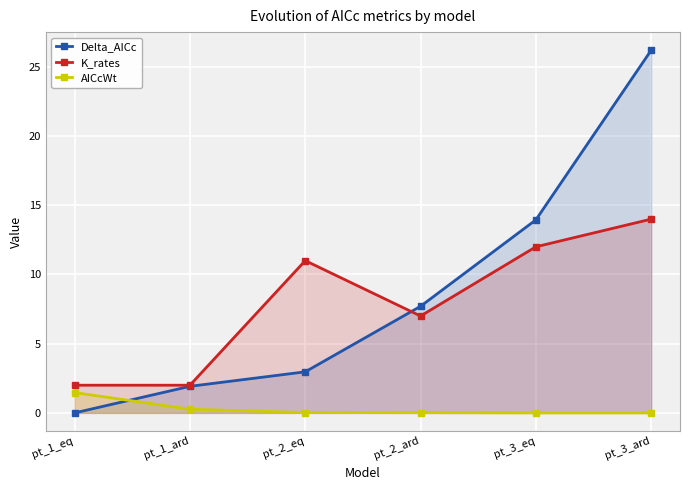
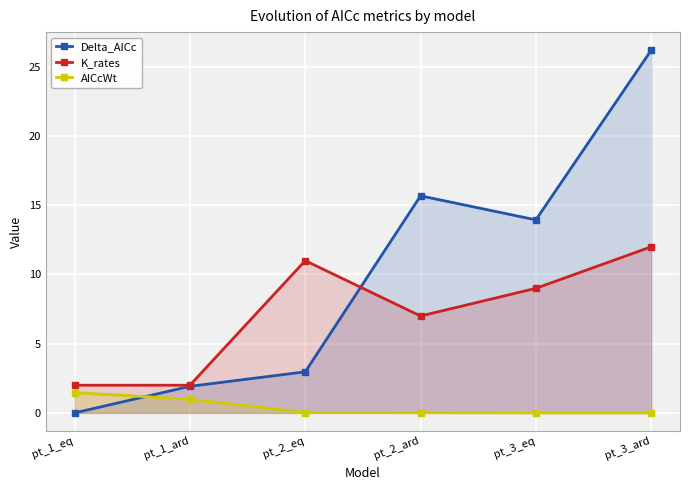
  {
    "Delta_AICc": {
      "pt_1_eq": 0.0,
      "pt_2_eq": 3.0,
-     "pt_2_ard": 7.7,
+     "pt_2_ard": 15.7,
      "pt_3_eq": 13.9,
      "pt_3_ard": 26.2
    },
    "K_rates": {
      "pt_1_eq": 2,
      "pt_2_eq": 11,
      "pt_2_ard": 7,
-     "pt_3_eq": 12,
-     "pt_3_ard": 14
+     "pt_3_eq": 9,
+     "pt_3_ard": 12
    },
    "AICcWt": {
      "pt_1_eq": 1.5,
-     "pt_1_ard": 0.3,
+     "pt_1_ard": 1.0,
      "pt_2_eq": 0.0,
      "pt_2_ard": 0.0,
      "pt_3_eq": 0.0,
      "pt_3_ard": 0.0
    }
  }
